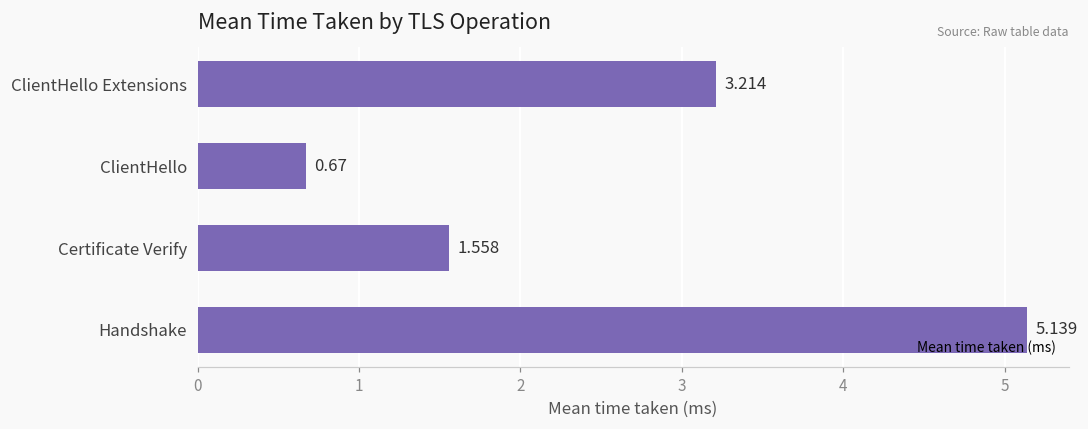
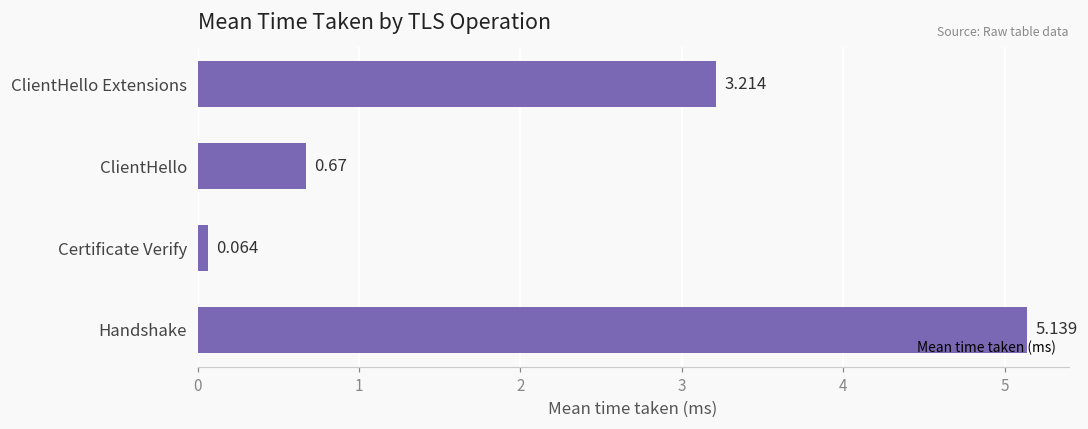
  {
    "ClientHello Extensions": 3.214,
    "ClientHello": 0.67,
-   "Certificate Verify": 1.558,
+   "Certificate Verify": 0.064,
    "Handshake": 5.139
  }
